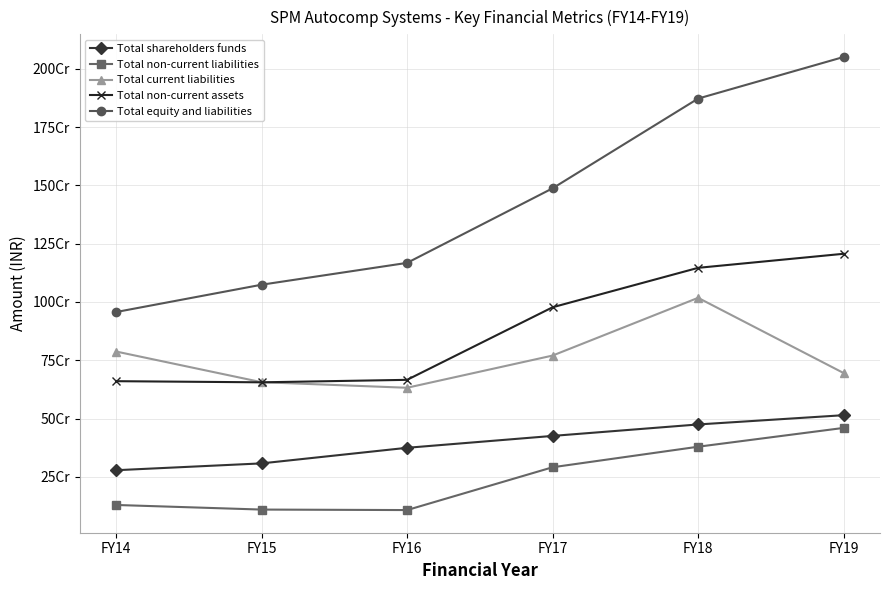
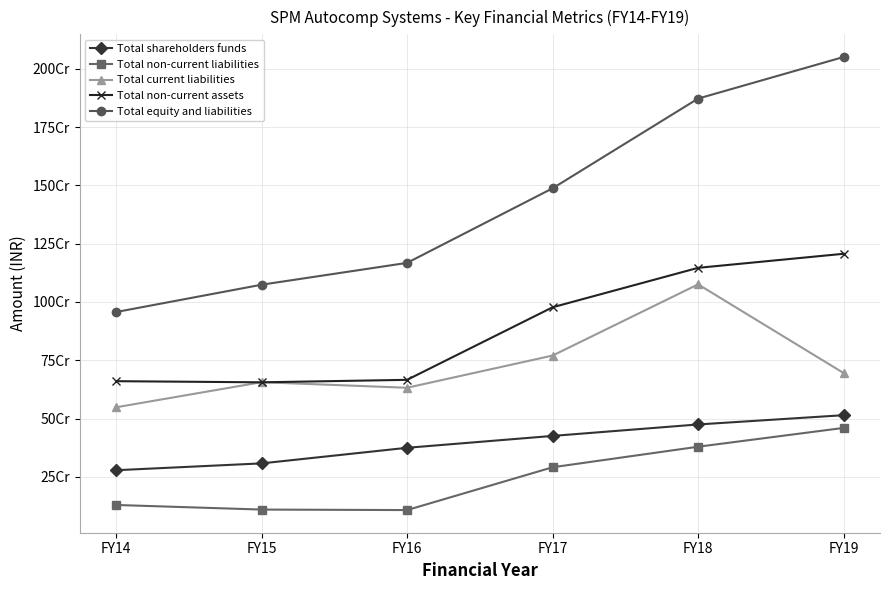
  {
    "Total current liabilities": {
-     "FY14": "79Cr",
+     "FY14": "55Cr",
      "FY16": "63Cr",
      "FY17": "77Cr",
-     "FY18": "102Cr",
+     "FY18": "108Cr",
      "FY19": "70Cr"
    }
  }
